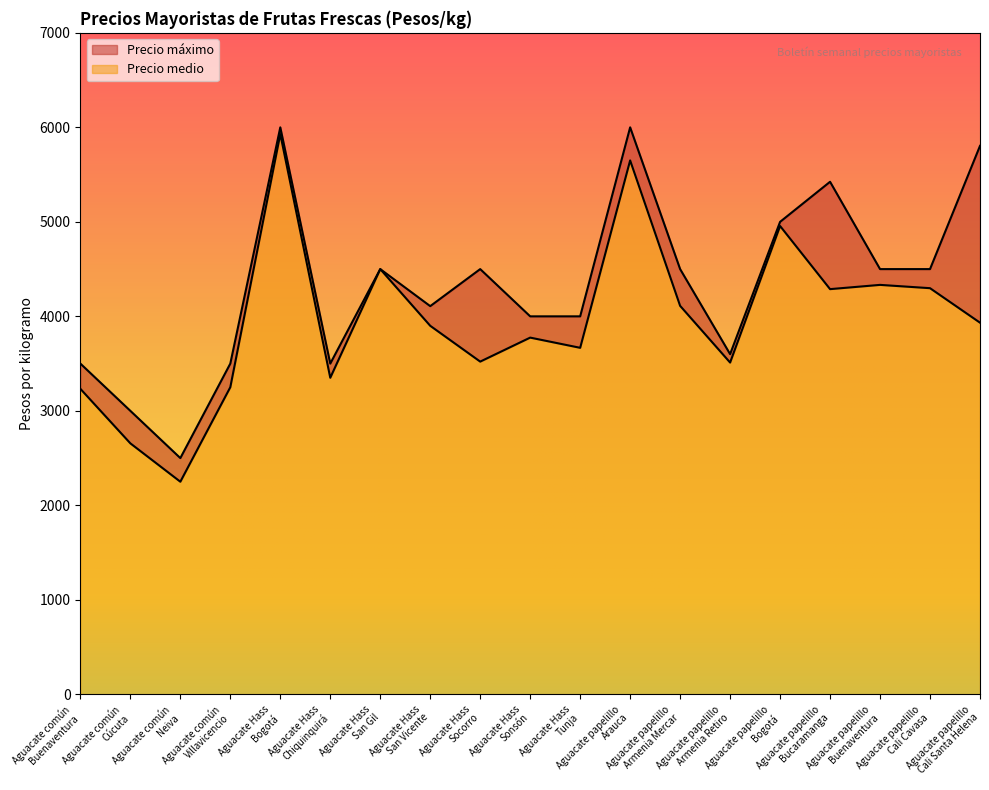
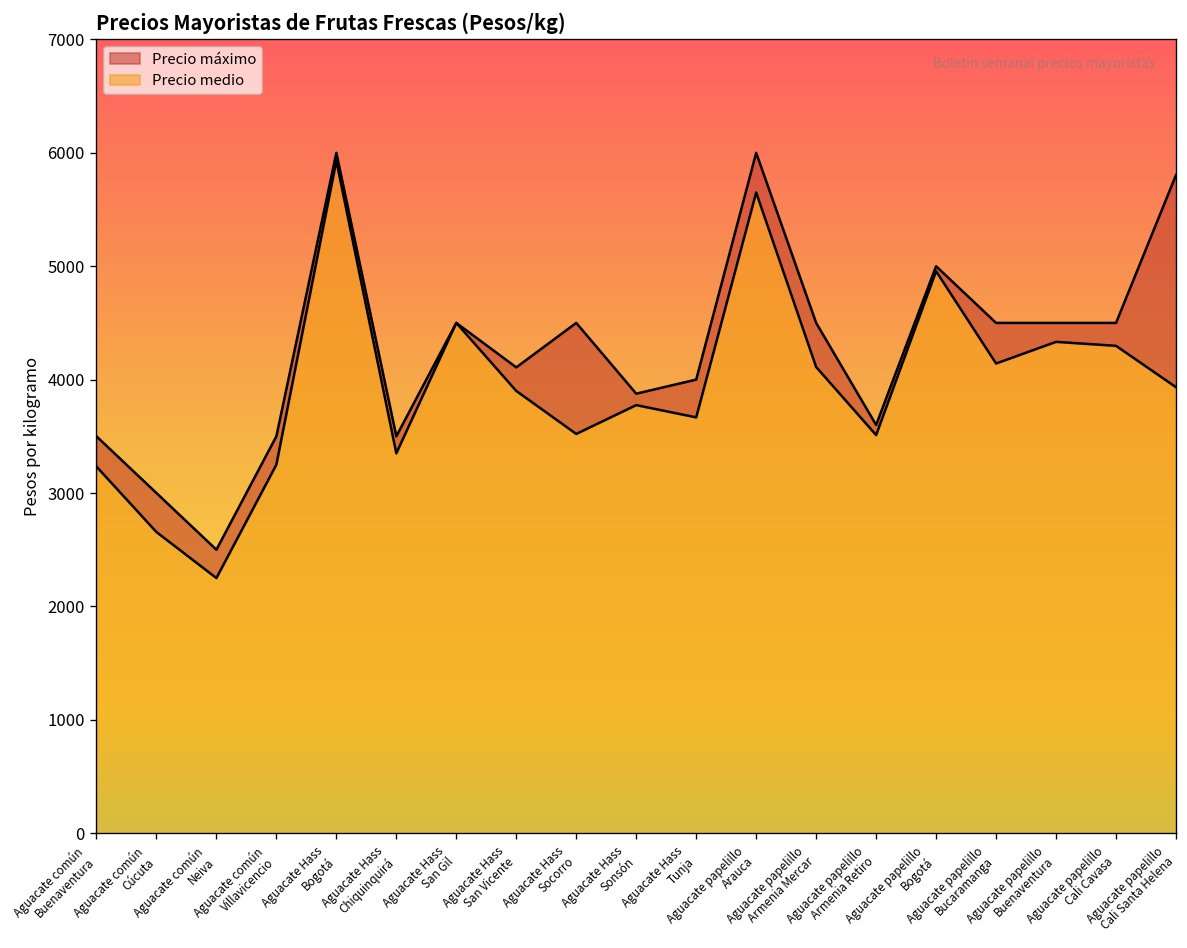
  {
    "Precio máximo": {
      "Aguacate común Buenaventura": 3500,
      "Aguacate común Cúcuta": 3000,
      "Aguacate común Neiva": 2500,
      "Aguacate común Villavicencio": 3500,
      "Aguacate Hass Bogotá": 6000,
      "Aguacate Hass Chiquinquirá": 3500,
      "Aguacate Hass San Vicente": 4100,
      "Aguacate Hass Socorro": 4500,
-     "Aguacate Hass Sonsón": 4000,
+     "Aguacate Hass Sonsón": 3900,
      "Aguacate Hass Tunja": 4000,
      "Aguacate papelillo Arauca": 6000,
      "Aguacate papelillo Armenia Mercar": 4500,
      "Aguacate papelillo Armenia Retiro": 3600,
      "Aguacate papelillo Bogotá": 5000,
-     "Aguacate papelillo Bucaramanga": 5400,
+     "Aguacate papelillo Bucaramanga": 4500,
      "Aguacate papelillo Buenaventura": 4500,
      "Aguacate papelillo Cali Cavasa": 4500,
      "Aguacate papelillo Cali Santa Helena": 5800
    },
    "Precio medio": {
      "Aguacate común Buenaventura": 3200,
      "Aguacate común Cúcuta": 2700,
      "Aguacate común Neiva": 2300,
      "Aguacate común Villavicencio": 3300,
      "Aguacate Hass Bogotá": 5900,
      "Aguacate Hass Chiquinquirá": 3400,
      "Aguacate Hass San Vicente": 3900,
      "Aguacate Hass Socorro": 3500,
      "Aguacate Hass Sonsón": 3800,
      "Aguacate Hass Tunja": 3700,
      "Aguacate papelillo Arauca": 5700,
      "Aguacate papelillo Armenia Mercar": 4100,
      "Aguacate papelillo Armenia Retiro": 3500,
      "Aguacate papelillo Bogotá": 5000,
-     "Aguacate papelillo Bucaramanga": 4300,
+     "Aguacate papelillo Bucaramanga": 4100,
      "Aguacate papelillo Buenaventura": 4300,
      "Aguacate papelillo Cali Cavasa": 4300,
      "Aguacate papelillo Cali Santa Helena": 3900
    }
  }
